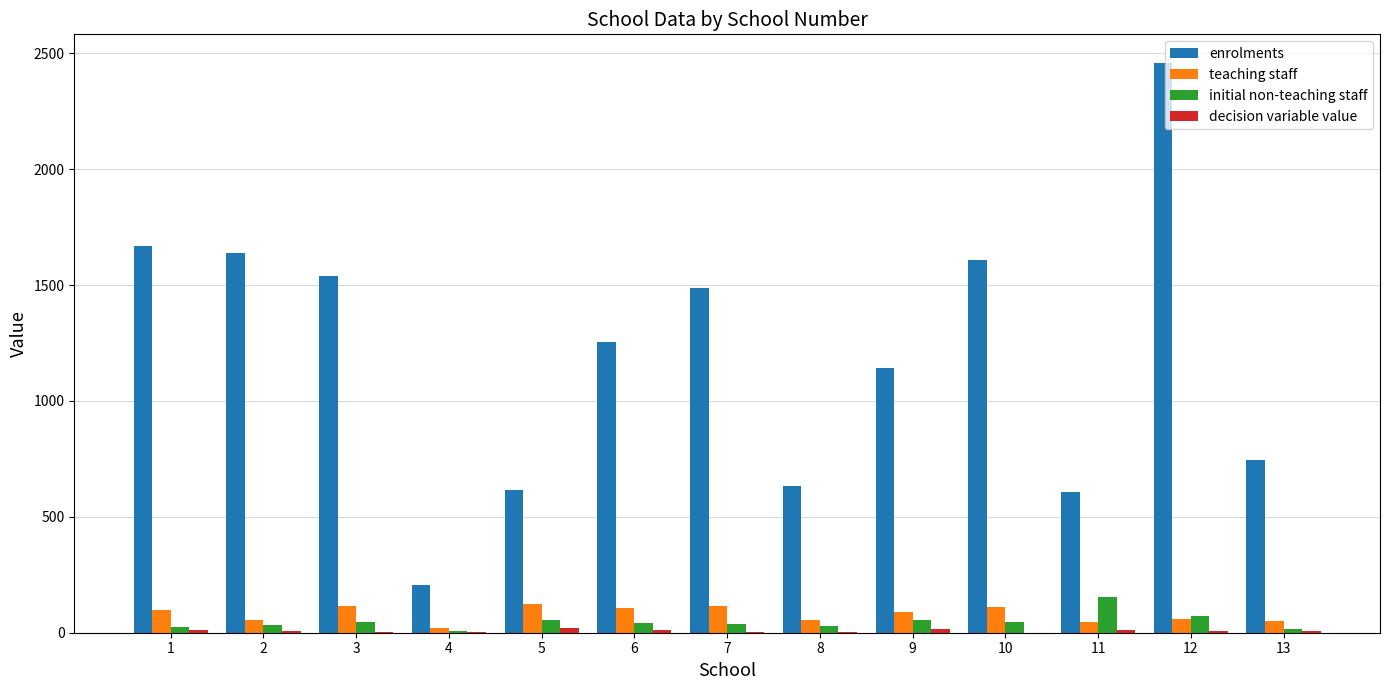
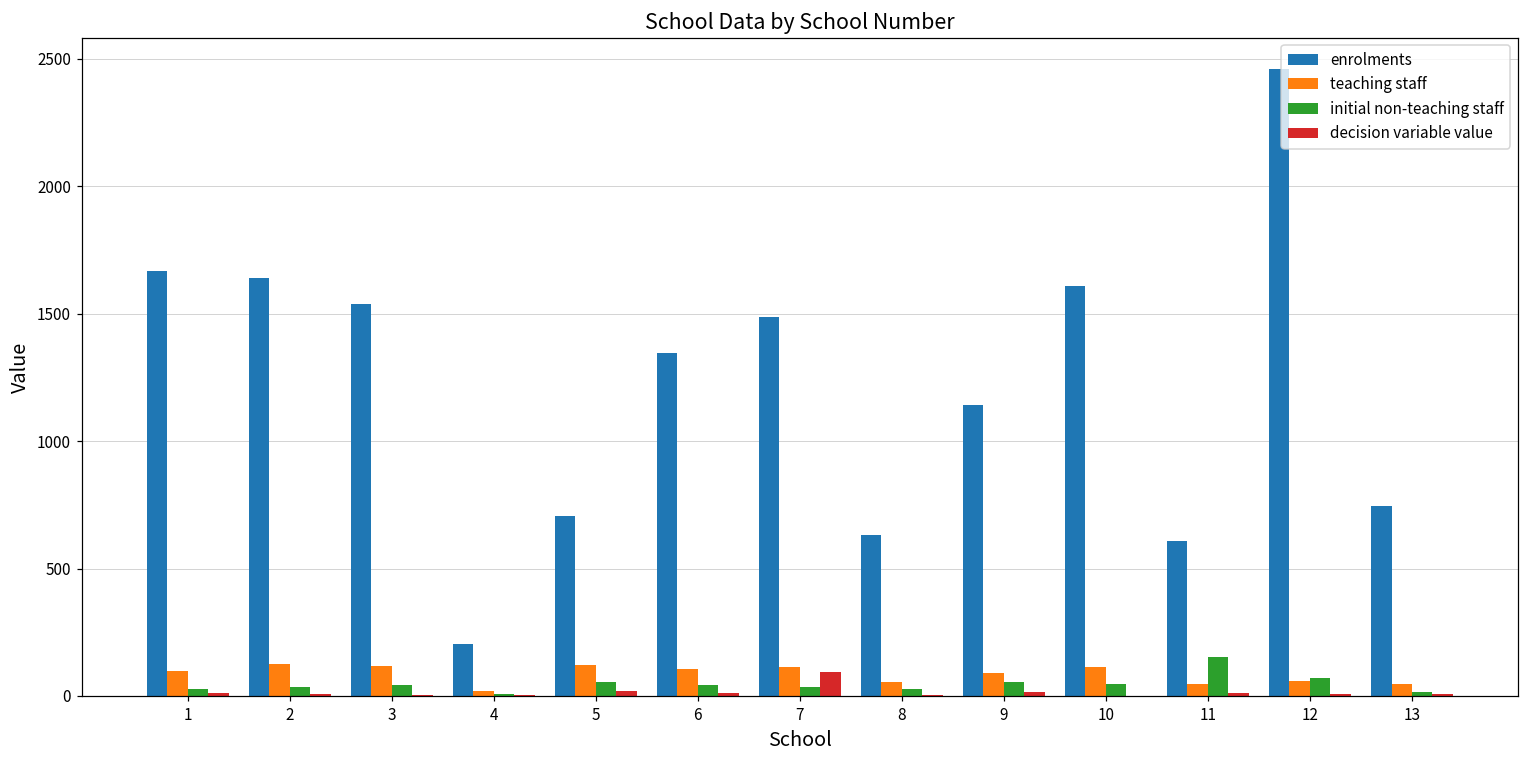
  {
    "enrolments": {
      "1": 1670,
      "2": 1640,
      "3": 1540,
      "4": 200,
-     "5": 620,
-     "6": 1250,
+     "5": 710,
+     "6": 1350,
      "7": 1490,
      "8": 630,
      "9": 1140,
      "10": 1610,
      "11": 610,
      "12": 2460,
      "13": 750
    },
    "teaching staff": {
      "1": 100,
-     "2": 50,
+     "2": 130,
      "3": 120,
      "4": 20,
      "5": 120,
      "6": 110,
      "7": 110,
      "8": 60,
      "9": 90,
      "10": 110,
      "11": 50,
      "12": 60,
      "13": 50
    },
    "initial non-teaching staff": {
      "1": 30,
      "2": 30,
      "3": 40,
      "5": 60,
      "6": 40,
      "7": 40,
      "8": 30,
      "9": 50,
      "10": 50,
      "11": 150,
      "12": 70,
      "13": 20
    },
    "decision variable value": {
      "1": 10,
      "5": 20,
      "6": 10,
-     "7": 0,
+     "7": 100,
      "9": 20,
      "10": 0,
      "11": 10
    }
  }
